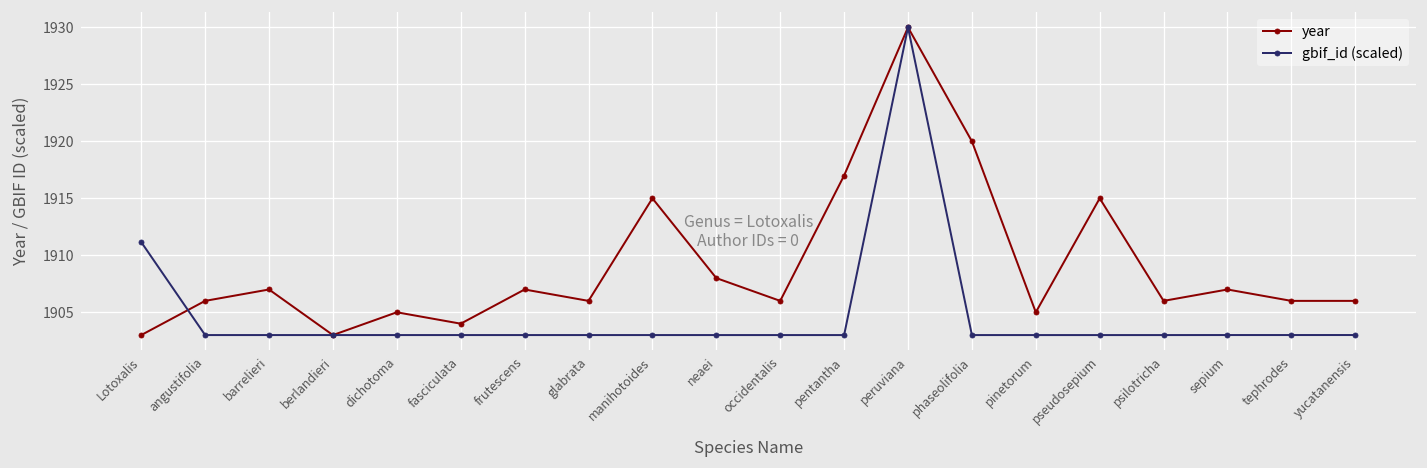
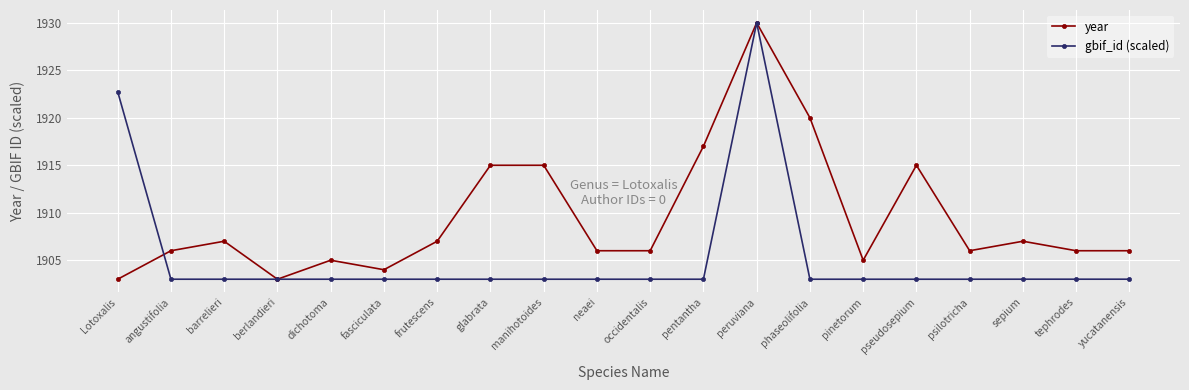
  {
    "year": {
      "Lotoxalis": 1903,
      "angustifolia": 1906,
      "barrelieri": 1907,
      "dichotoma": 1905,
      "fasciculata": 1904,
      "frutescens": 1907,
-     "glabrata": 1906,
+     "glabrata": 1915,
      "manihotoides": 1915,
-     "neaei": 1908,
+     "neaei": 1906,
      "occidentalis": 1906,
      "pentantha": 1917,
      "phaseolifolia": 1920,
      "pinetorum": 1905,
      "pseudosepium": 1915,
      "psilotricha": 1906,
      "sepium": 1907,
      "tephrodes": 1906,
      "yucatanensis": 1906
    },
    "gbif_id (scaled)": {
-     "Lotoxalis": 1911,
+     "Lotoxalis": 1923,
      "angustifolia": 1903,
      "barrelieri": 1903,
      "dichotoma": 1903,
      "fasciculata": 1903,
      "frutescens": 1903,
      "glabrata": 1903,
      "manihotoides": 1903,
      "neaei": 1903,
      "occidentalis": 1903,
      "pentantha": 1903,
      "phaseolifolia": 1903,
      "pinetorum": 1903,
      "pseudosepium": 1903,
      "psilotricha": 1903,
      "sepium": 1903,
      "tephrodes": 1903,
      "yucatanensis": 1903
    }
  }
